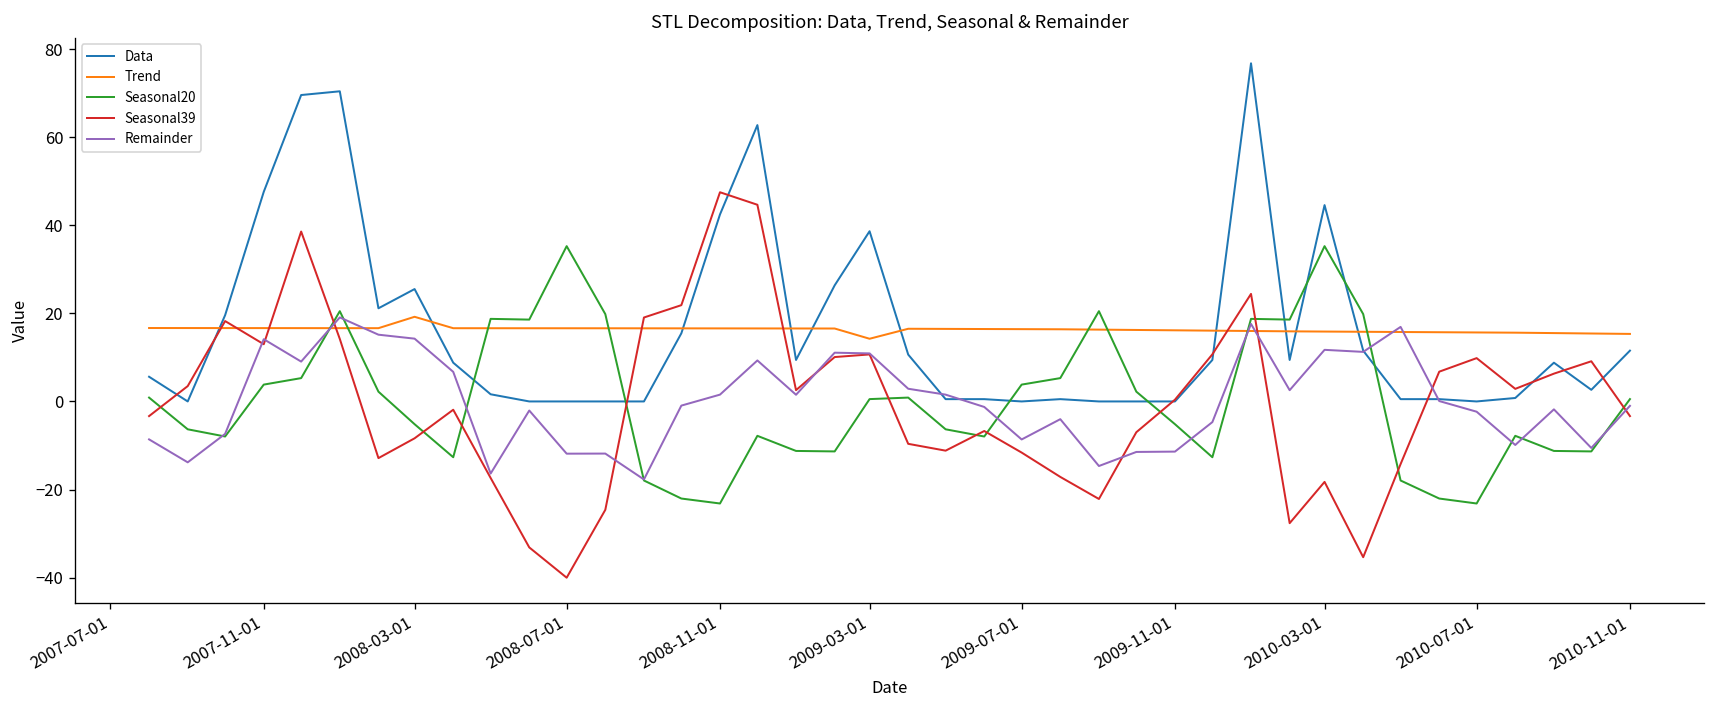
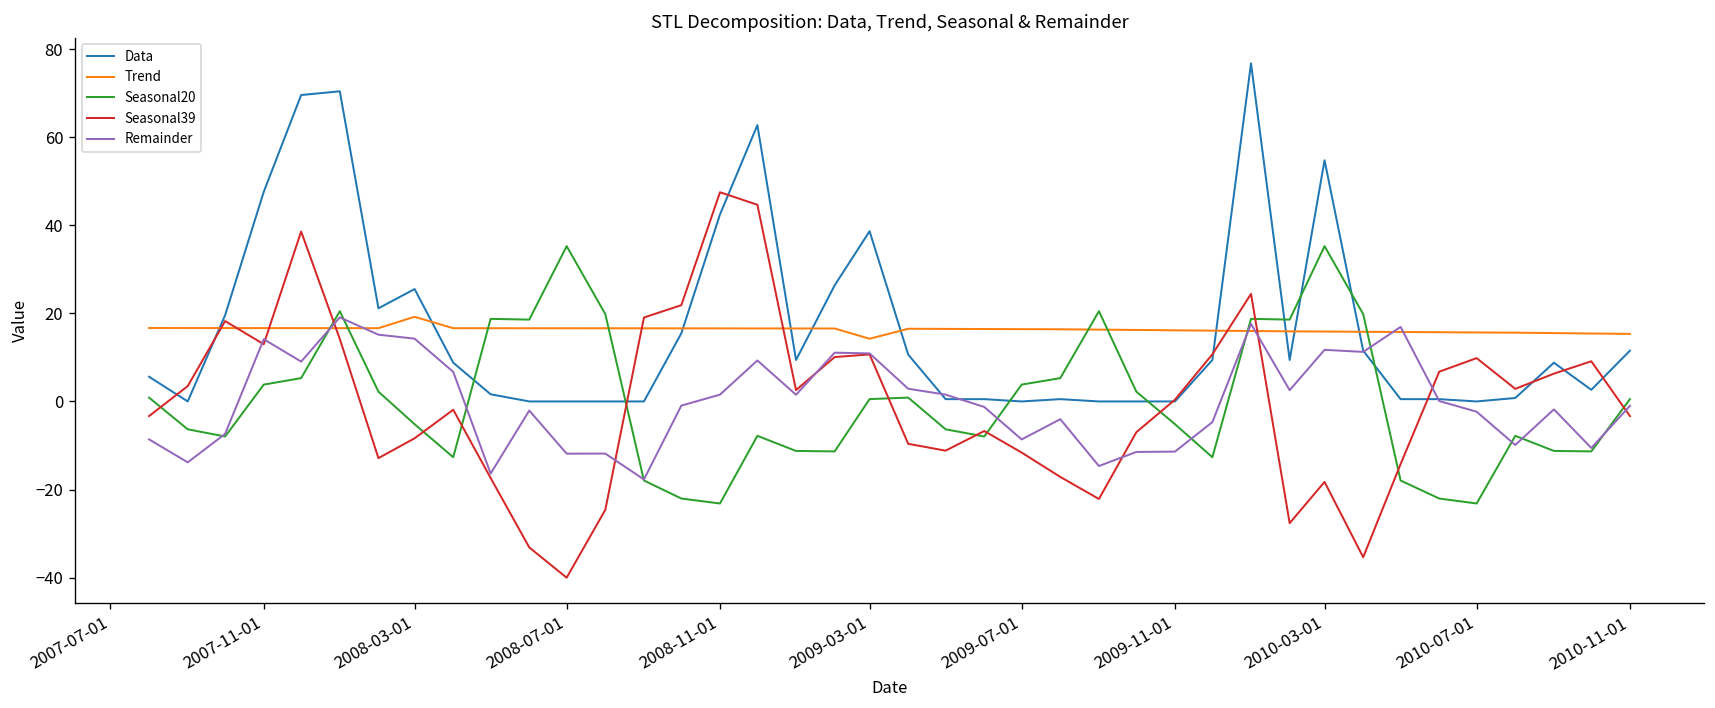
  {
    "Data": {
      "2007-11-01": 48,
      "2008-03-01": 26,
      "2008-07-01": 0,
      "2008-11-01": 42,
      "2009-03-01": 39,
      "2009-07-01": 0,
-     "2010-03-01": 45,
+     "2010-03-01": 55,
      "2010-07-01": 0,
      "2010-11-01": 12
    },
    "Trend": {
      "2007-11-01": 17,
      "2008-03-01": 19,
      "2008-07-01": 17,
      "2008-11-01": 17,
      "2009-03-01": 14,
      "2009-07-01": 16,
      "2009-11-01": 16,
      "2010-03-01": 16,
      "2010-07-01": 16,
      "2010-11-01": 15
    },
    "Seasonal20": {
      "2007-11-01": 4,
      "2008-03-01": -5,
      "2008-07-01": 35,
      "2008-11-01": -23,
      "2009-03-01": 1,
      "2009-07-01": 4,
      "2009-11-01": -5,
      "2010-03-01": 35,
      "2010-07-01": -23,
      "2010-11-01": 1
    },
    "Seasonal39": {
      "2007-11-01": 13,
      "2008-03-01": -8,
      "2008-07-01": -40,
      "2008-11-01": 47,
      "2009-07-01": -12,
      "2010-03-01": -18,
      "2010-07-01": 10,
      "2010-11-01": -3
    },
    "Remainder": {
      "2007-11-01": 14,
      "2008-03-01": 14,
      "2008-07-01": -12,
      "2008-11-01": 2,
      "2009-07-01": -9,
      "2009-11-01": -11,
      "2010-03-01": 12,
      "2010-07-01": -2,
      "2010-11-01": -1
    }
  }
